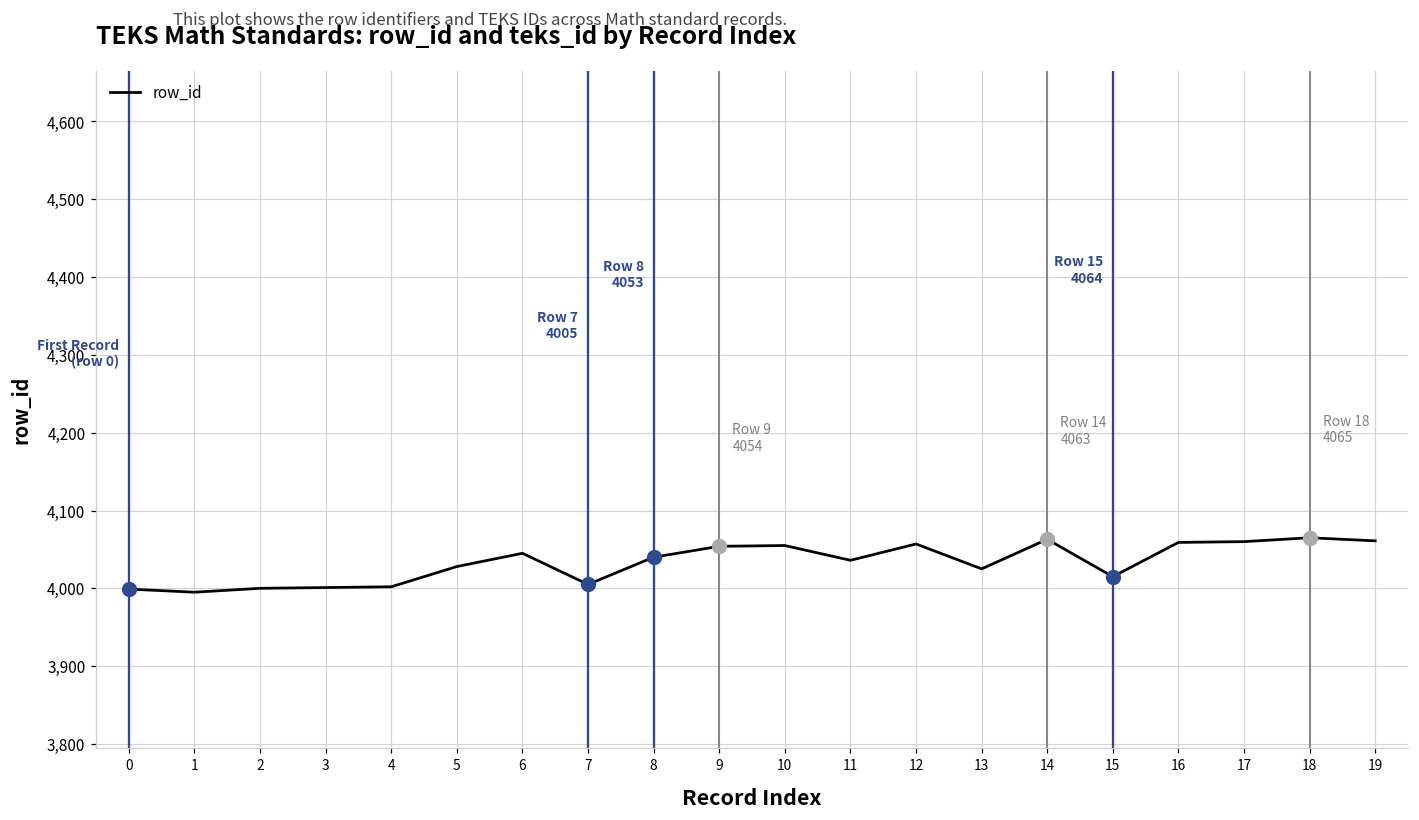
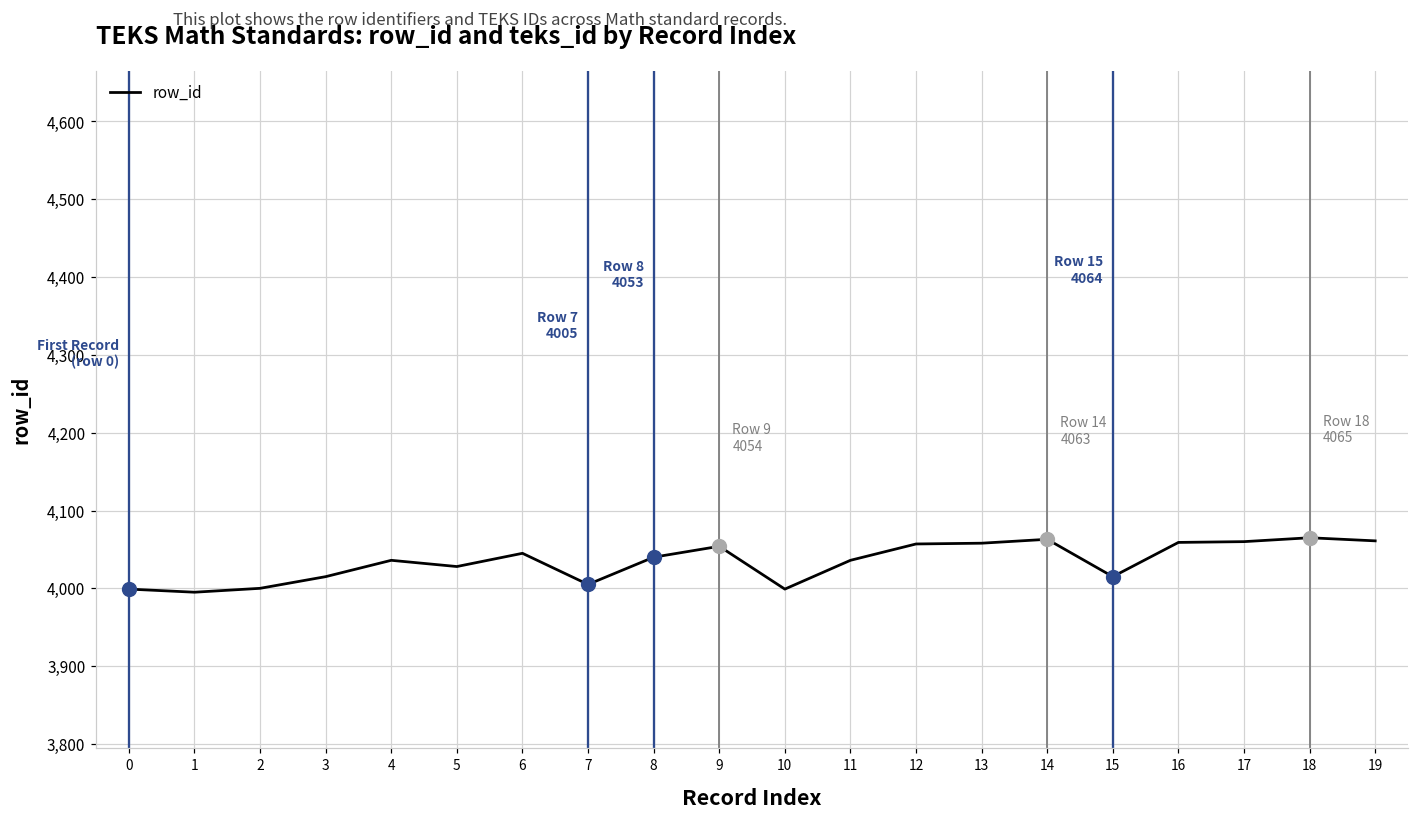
  {
    "row_id": {
      "1": "4,000",
      "2": "4,000",
-     "3": "4,000",
-     "4": "4,000",
+     "3": "4,020",
+     "4": "4,040",
      "5": "4,030",
      "6": "4,050",
-     "10": "4,060",
+     "10": "4,000",
      "11": "4,040",
      "12": "4,060",
-     "13": "4,030",
+     "13": "4,060",
      "16": "4,060",
      "17": "4,060",
      "19": "4,060"
    }
  }
